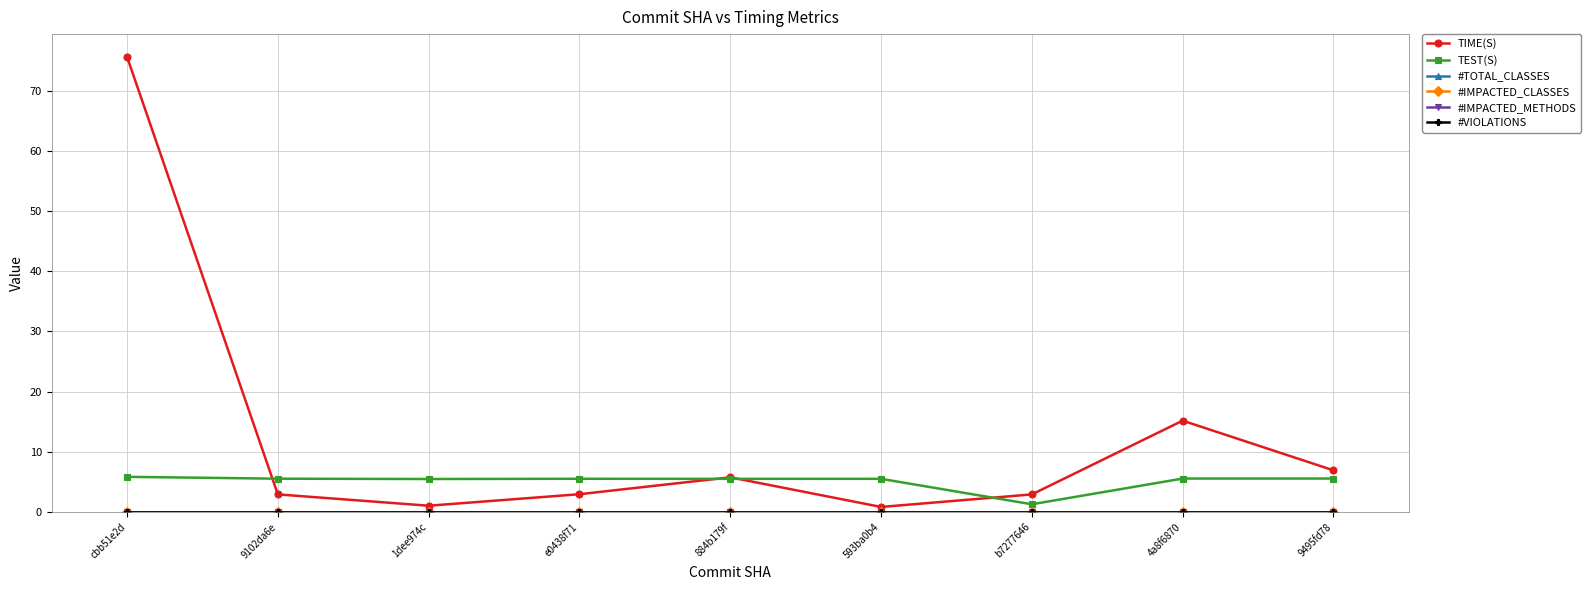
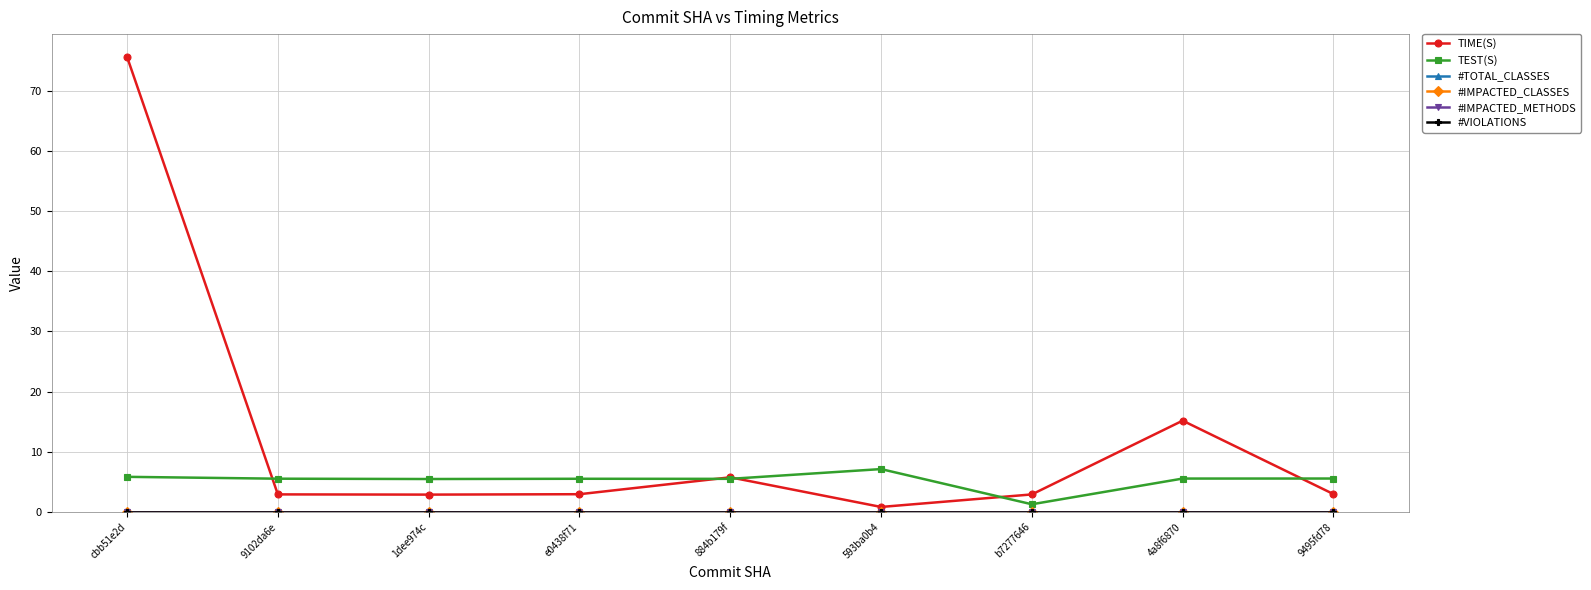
  {
    "TIME(S)": {
      "cbb51e2d": 76,
      "9102da6e": 3,
-     "1dee974c": 1,
+     "1dee974c": 3,
      "e0438f71": 3,
      "593ba0b4": 1,
      "b7277646": 3,
      "4a8f6870": 15,
-     "9495fd78": 7
+     "9495fd78": 3
    },
    "TEST(S)": {
      "cbb51e2d": 6,
      "9102da6e": 6,
      "1dee974c": 5,
      "e0438f71": 6,
-     "593ba0b4": 6,
+     "593ba0b4": 7,
      "b7277646": 1,
      "4a8f6870": 6,
      "9495fd78": 6
    },
    "#VIOLATIONS": {
      "cbb51e2d": 0,
      "9102da6e": 0,
      "1dee974c": 0,
      "e0438f71": 0,
      "884b179f": 0,
      "593ba0b4": 0,
      "b7277646": 0,
      "4a8f6870": 0,
      "9495fd78": 0
    }
  }
